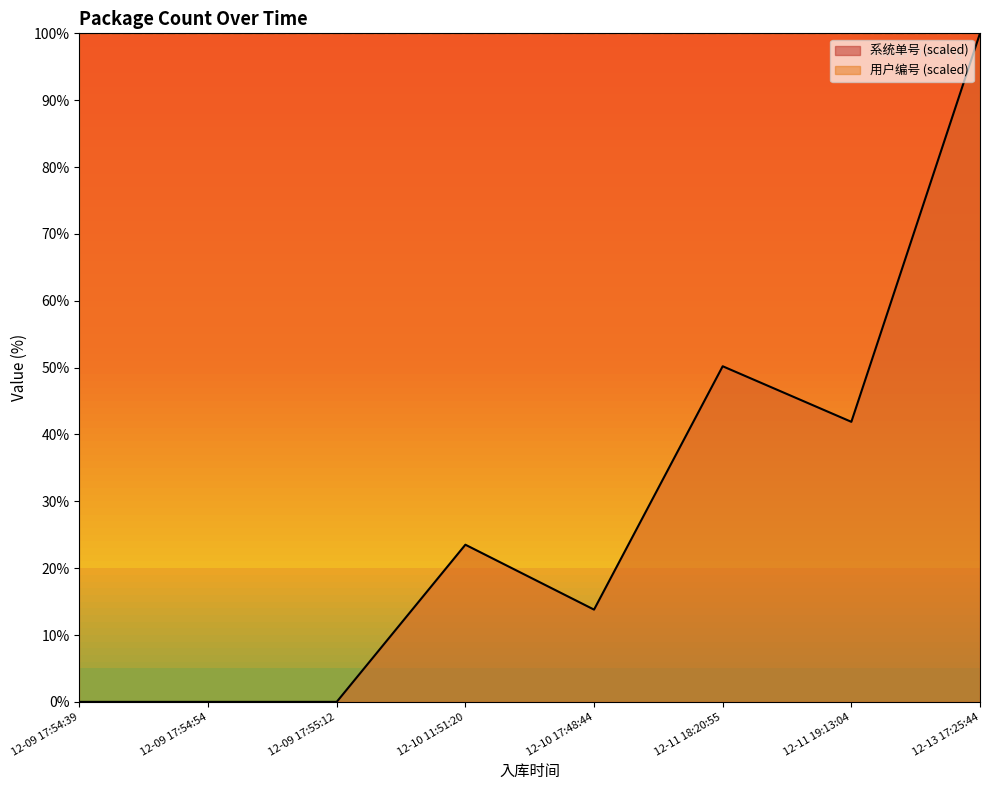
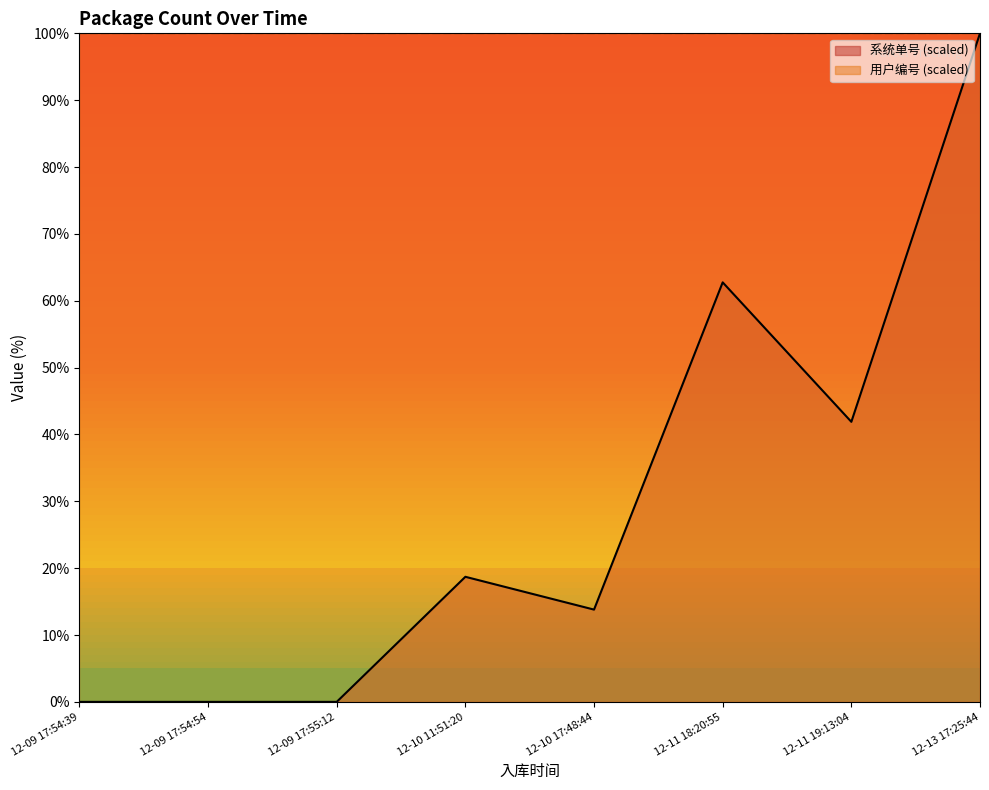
  {
    "系统单号 (scaled)": {
      "12-09 17:54:39": "0%",
      "12-09 17:54:54": "0%",
      "12-09 17:55:12": "0%",
-     "12-10 11:51:20": "24%",
+     "12-10 11:51:20": "19%",
      "12-10 17:48:44": "14%",
-     "12-11 18:20:55": "50%",
+     "12-11 18:20:55": "63%",
      "12-11 19:13:04": "42%"
    },
    "用户编号 (scaled)": {
      "12-09 17:54:39": "100%",
      "12-09 17:54:54": "100%",
      "12-09 17:55:12": "100%",
      "12-10 11:51:20": "100%",
      "12-10 17:48:44": "100%",
      "12-11 18:20:55": "100%",
      "12-11 19:13:04": "100%"
    }
  }
